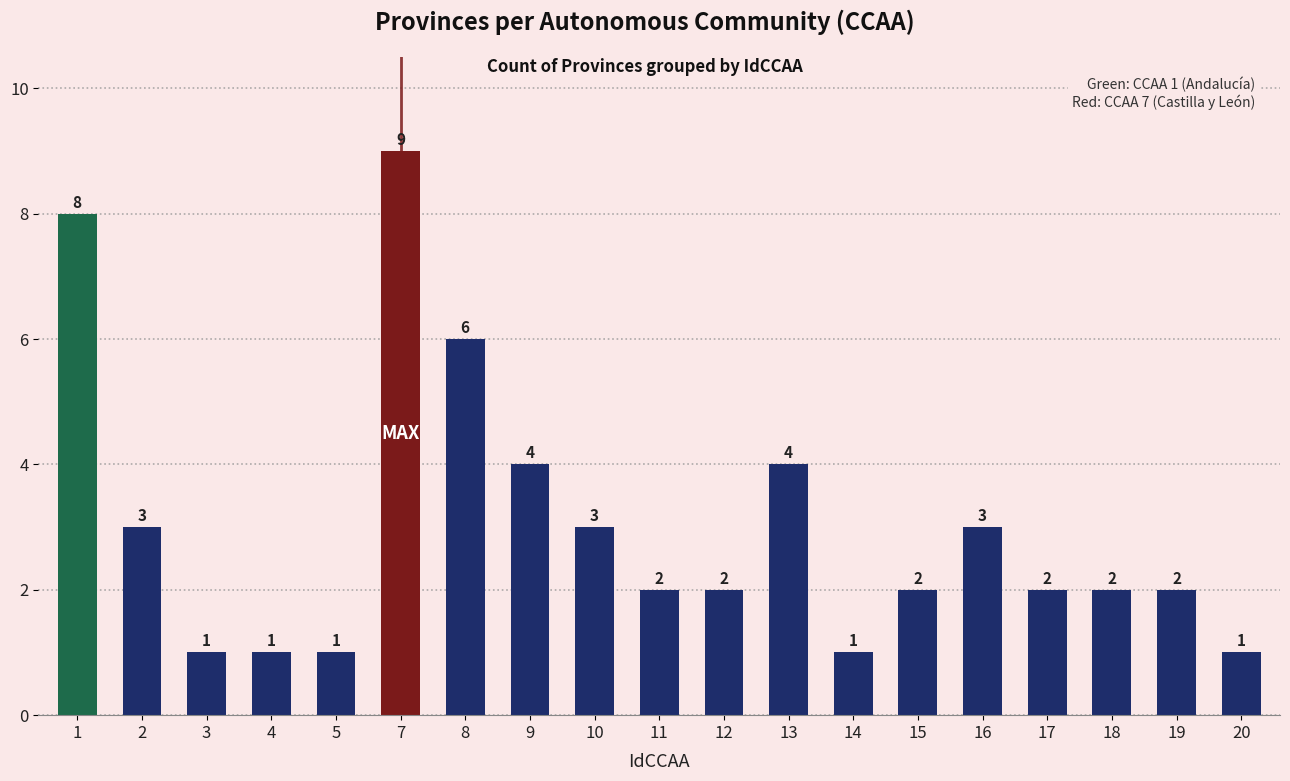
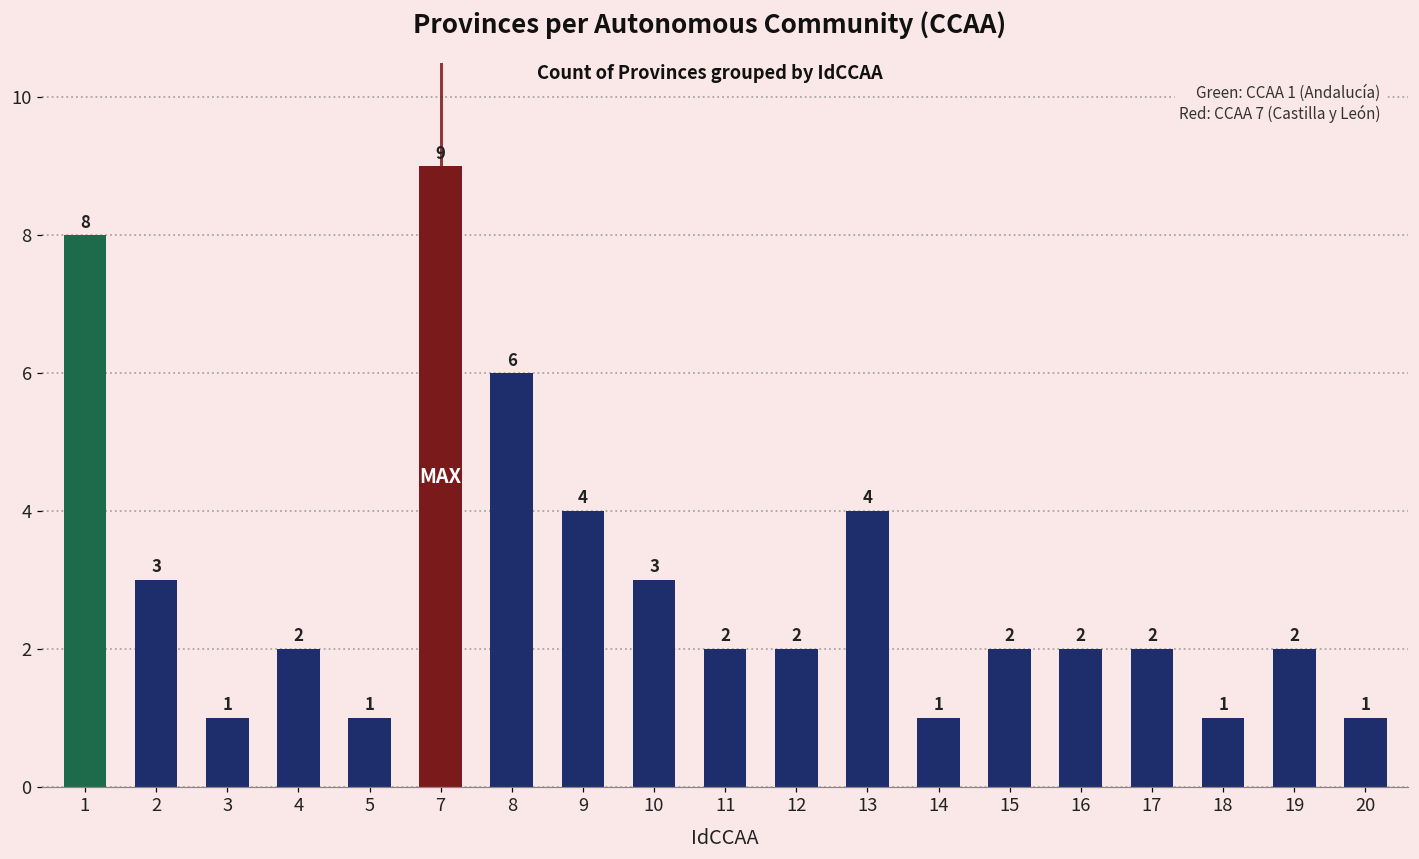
  {
    "1": 8,
    "2": 3,
    "3": 1,
-   "4": 1,
+   "4": 2,
    "5": 1,
    "7": 9,
    "8": 6,
    "9": 4,
    "10": 3,
    "11": 2,
    "12": 2,
    "13": 4,
    "14": 1,
    "15": 2,
-   "16": 3,
+   "16": 2,
    "17": 2,
-   "18": 2,
+   "18": 1,
    "19": 2,
    "20": 1
  }
